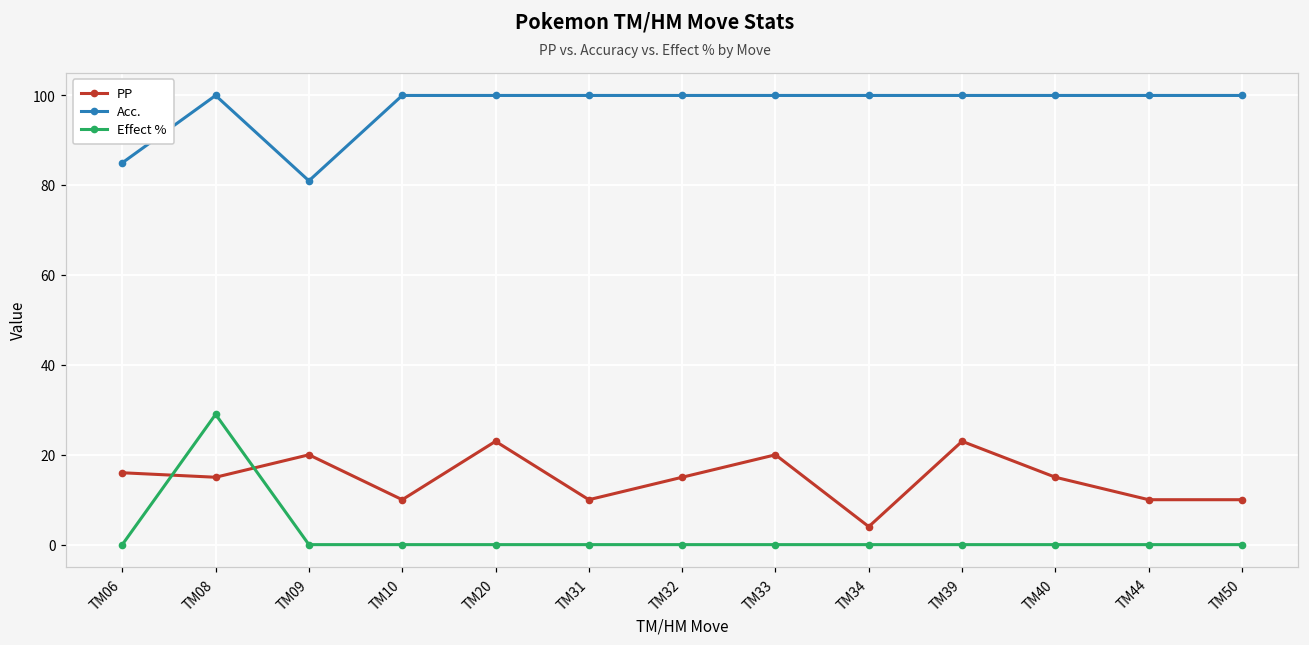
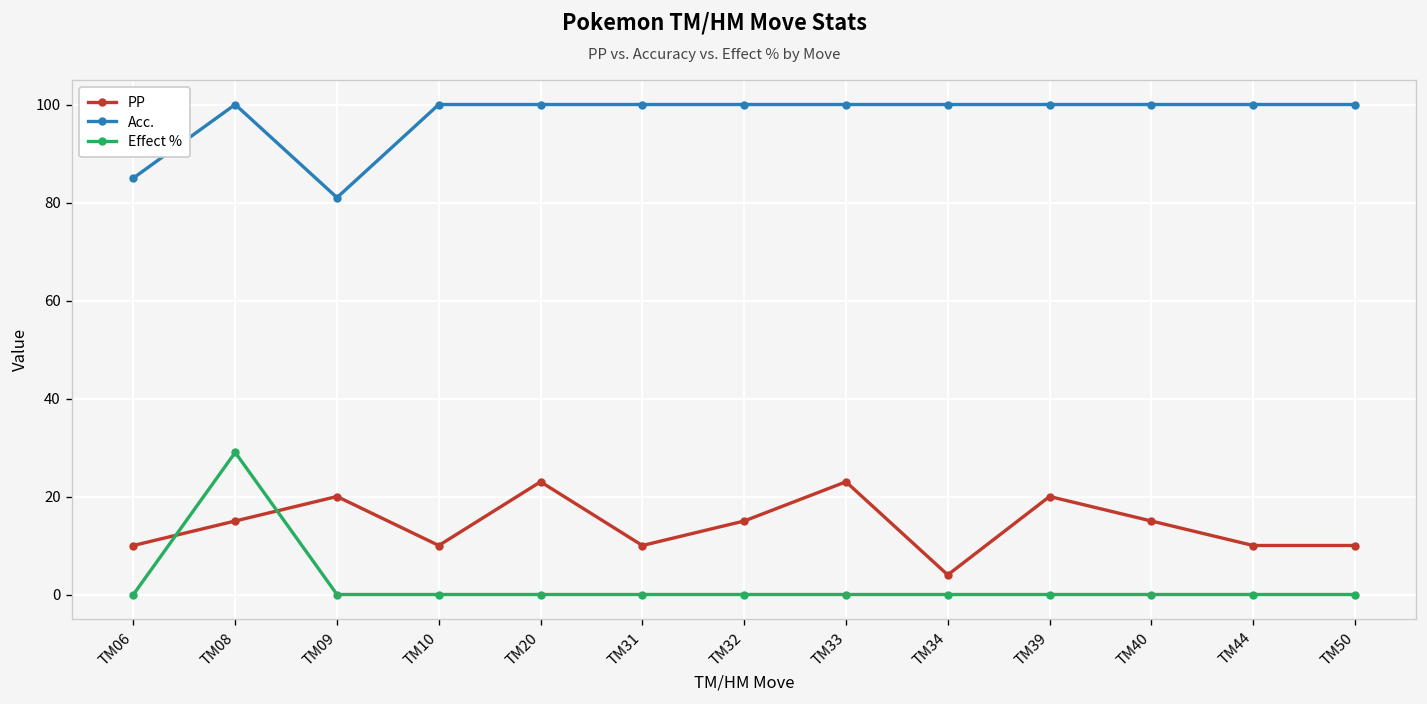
  {
    "PP": {
-     "TM06": 16,
+     "TM06": 10,
      "TM08": 15,
      "TM09": 20,
      "TM10": 10,
      "TM20": 23,
      "TM31": 10,
      "TM32": 15,
-     "TM33": 20,
+     "TM33": 23,
      "TM34": 4,
-     "TM39": 23,
+     "TM39": 20,
      "TM40": 15,
      "TM44": 10,
      "TM50": 10
    },
    "Acc.": {
      "TM06": 85,
      "TM08": 100,
      "TM09": 81,
      "TM10": 100,
      "TM20": 100,
      "TM31": 100,
      "TM32": 100,
      "TM33": 100,
      "TM34": 100,
      "TM39": 100,
      "TM40": 100,
      "TM44": 100,
      "TM50": 100
    },
    "Effect %": {
      "TM06": 0,
      "TM08": 29,
      "TM09": 0,
      "TM10": 0,
      "TM20": 0,
      "TM31": 0,
      "TM32": 0,
      "TM33": 0,
      "TM34": 0,
      "TM39": 0,
      "TM40": 0,
      "TM44": 0,
      "TM50": 0
    }
  }
